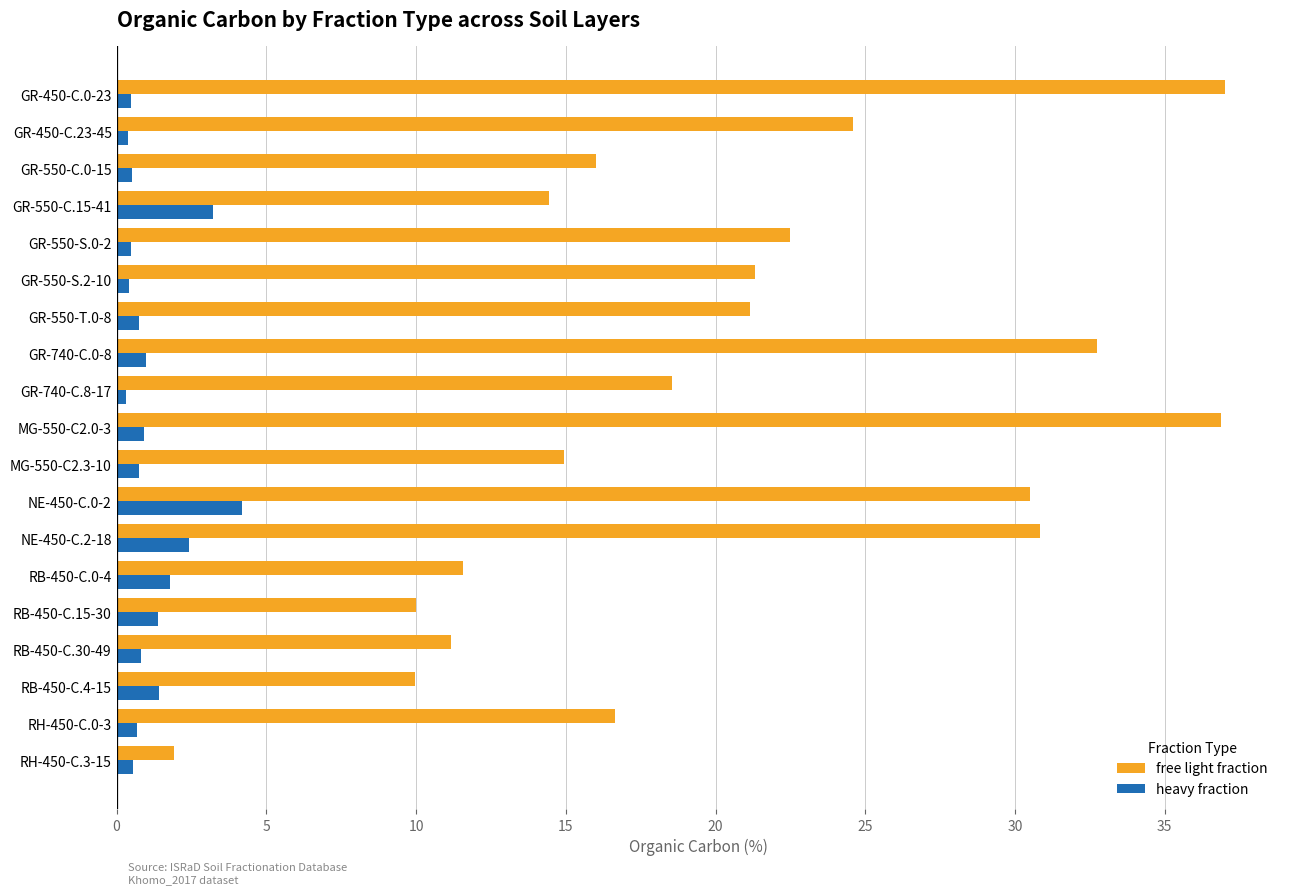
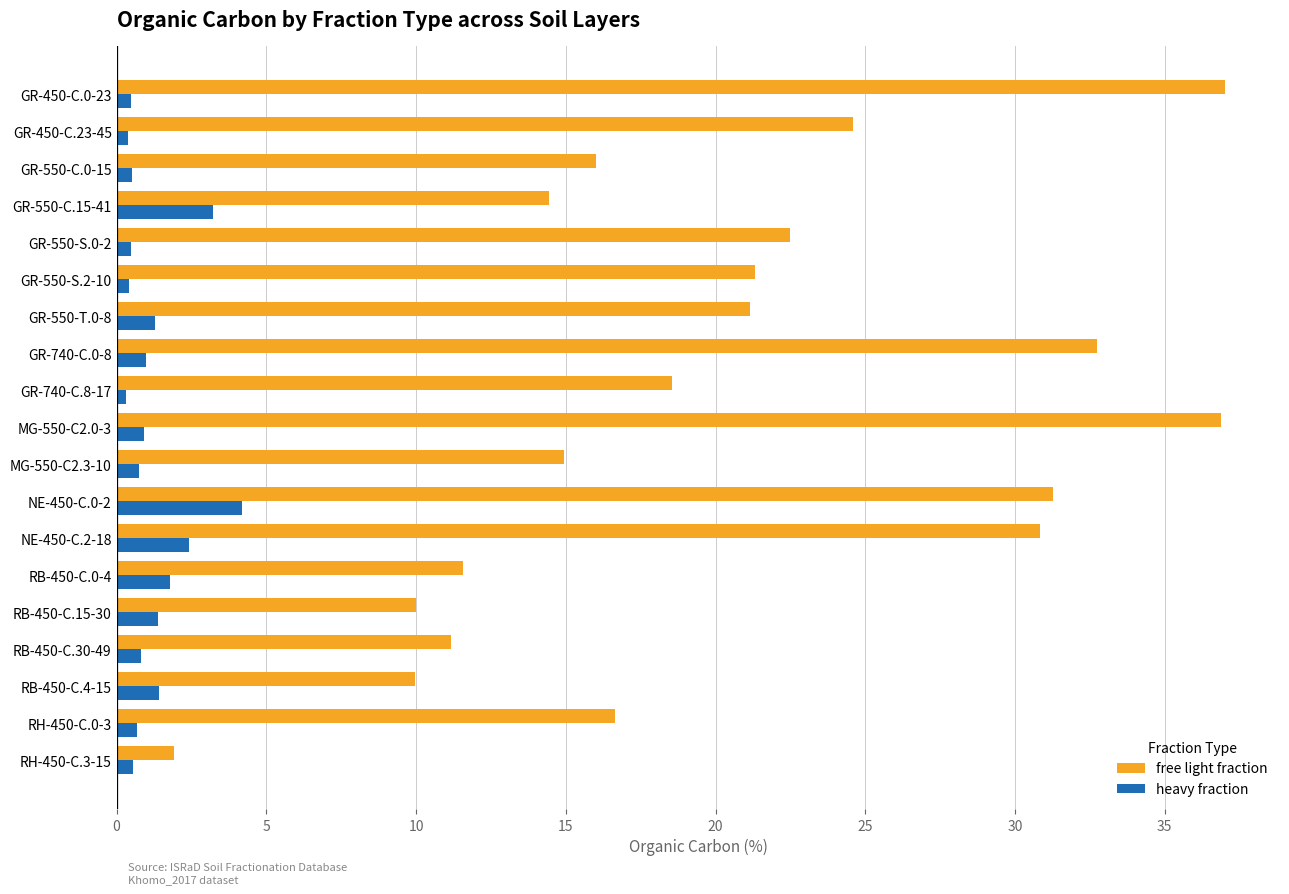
  {
    "free light fraction": {
      "GR-450-C.0-23": 37.0,
      "GR-450-C.23-45": 24.6,
      "GR-550-C.0-15": 16.0,
      "GR-550-C.15-41": 14.5,
      "GR-550-S.0-2": 22.5,
      "GR-550-S.2-10": 21.3,
      "GR-550-T.0-8": 21.2,
      "GR-740-C.0-8": 32.7,
      "GR-740-C.8-17": 18.6,
      "MG-550-C2.0-3": 36.9,
      "MG-550-C2.3-10": 14.9,
-     "NE-450-C.0-2": 30.5,
+     "NE-450-C.0-2": 31.3,
      "NE-450-C.2-18": 30.9,
      "RB-450-C.0-4": 11.6,
      "RB-450-C.15-30": 10.0,
      "RB-450-C.30-49": 11.2,
      "RB-450-C.4-15": 10.0,
      "RH-450-C.0-3": 16.6,
      "RH-450-C.3-15": 1.9
    },
    "heavy fraction": {
      "GR-450-C.0-23": 0.5,
      "GR-450-C.23-45": 0.4,
      "GR-550-C.0-15": 0.5,
      "GR-550-C.15-41": 3.2,
      "GR-550-S.0-2": 0.5,
      "GR-550-S.2-10": 0.4,
-     "GR-550-T.0-8": 0.8,
+     "GR-550-T.0-8": 1.3,
      "GR-740-C.0-8": 1.0,
      "GR-740-C.8-17": 0.3,
      "MG-550-C2.0-3": 0.9,
      "MG-550-C2.3-10": 0.8,
      "NE-450-C.0-2": 4.2,
      "NE-450-C.2-18": 2.4,
      "RB-450-C.0-4": 1.8,
      "RB-450-C.15-30": 1.4,
      "RB-450-C.30-49": 0.8,
      "RB-450-C.4-15": 1.4,
      "RH-450-C.0-3": 0.7,
      "RH-450-C.3-15": 0.5
    }
  }
